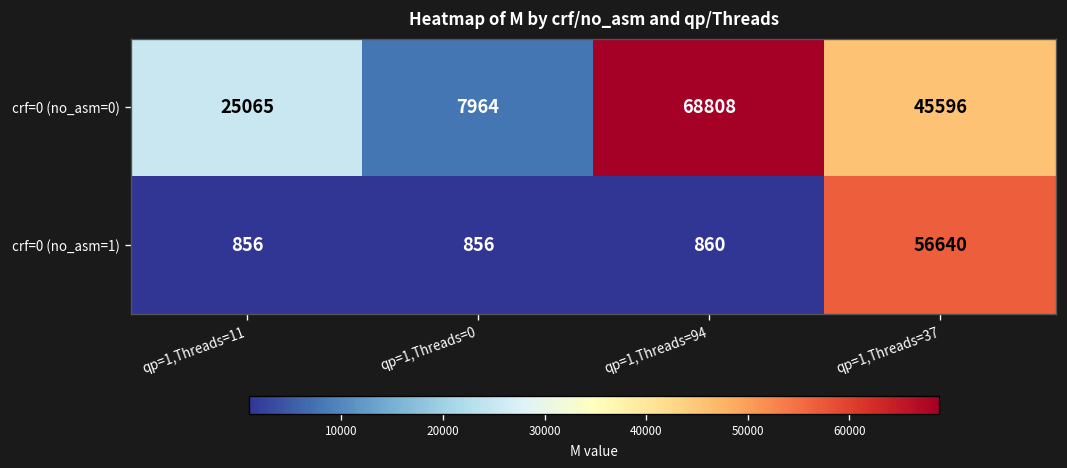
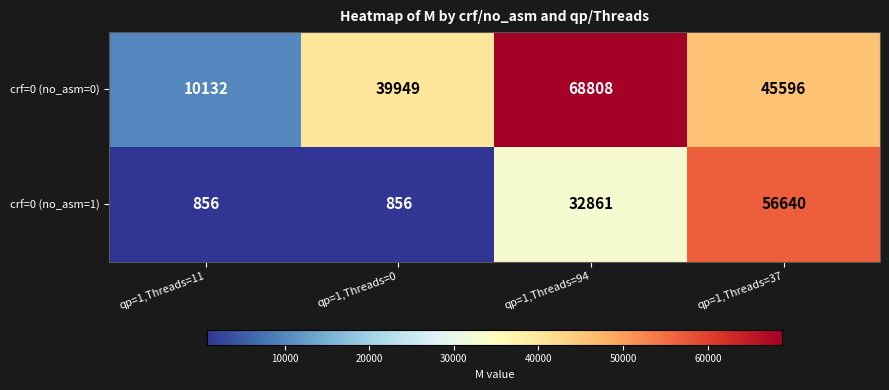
  {
    "crf=0 (no_asm=0)": {
-     "qp=1,Threads=11": 25065,
-     "qp=1,Threads=0": 7964,
+     "qp=1,Threads=11": 10132,
+     "qp=1,Threads=0": 39949,
      "qp=1,Threads=94": 68808,
      "qp=1,Threads=37": 45596
    },
    "crf=0 (no_asm=1)": {
      "qp=1,Threads=11": 856,
      "qp=1,Threads=0": 856,
-     "qp=1,Threads=94": 860,
+     "qp=1,Threads=94": 32861,
      "qp=1,Threads=37": 56640
    }
  }
